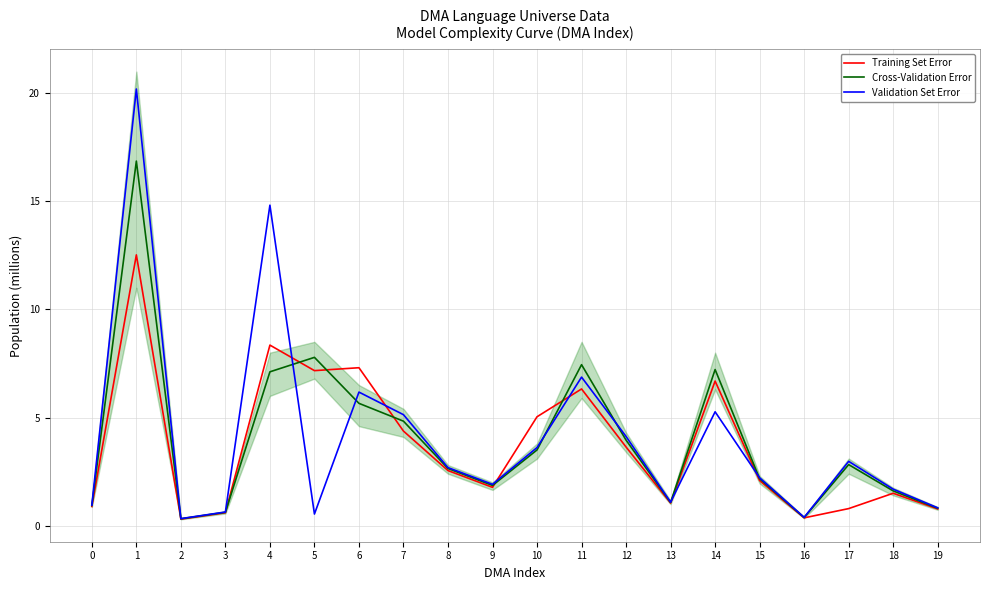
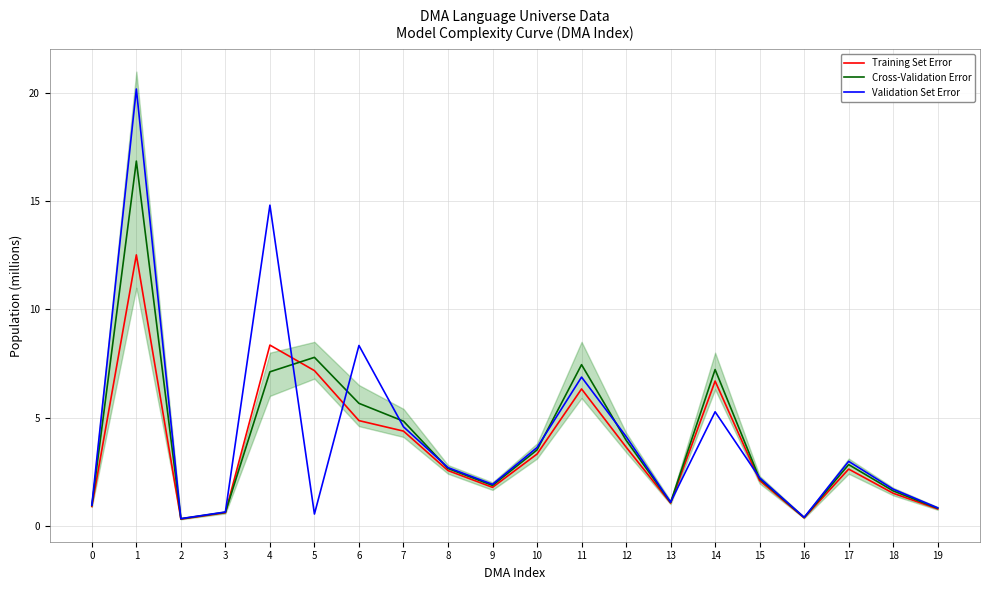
  {
    "Training Set Error": {
      "1": 12.5,
      "4": 8.3,
      "5": 7.2,
-     "6": 7.3,
+     "6": 4.9,
      "7": 4.4,
-     "10": 5.0,
+     "10": 3.3,
      "11": 6.3,
      "12": 3.6,
      "14": 6.7,
-     "17": 0.8
+     "17": 2.6
    },
    "Validation Set Error": {
      "1": 20.2,
      "4": 14.8,
      "5": 0.5,
-     "6": 6.2,
-     "7": 5.1,
+     "6": 8.3,
+     "7": 4.6,
      "11": 6.9,
      "12": 4.1,
      "14": 5.3,
      "17": 3.0
    }
  }
